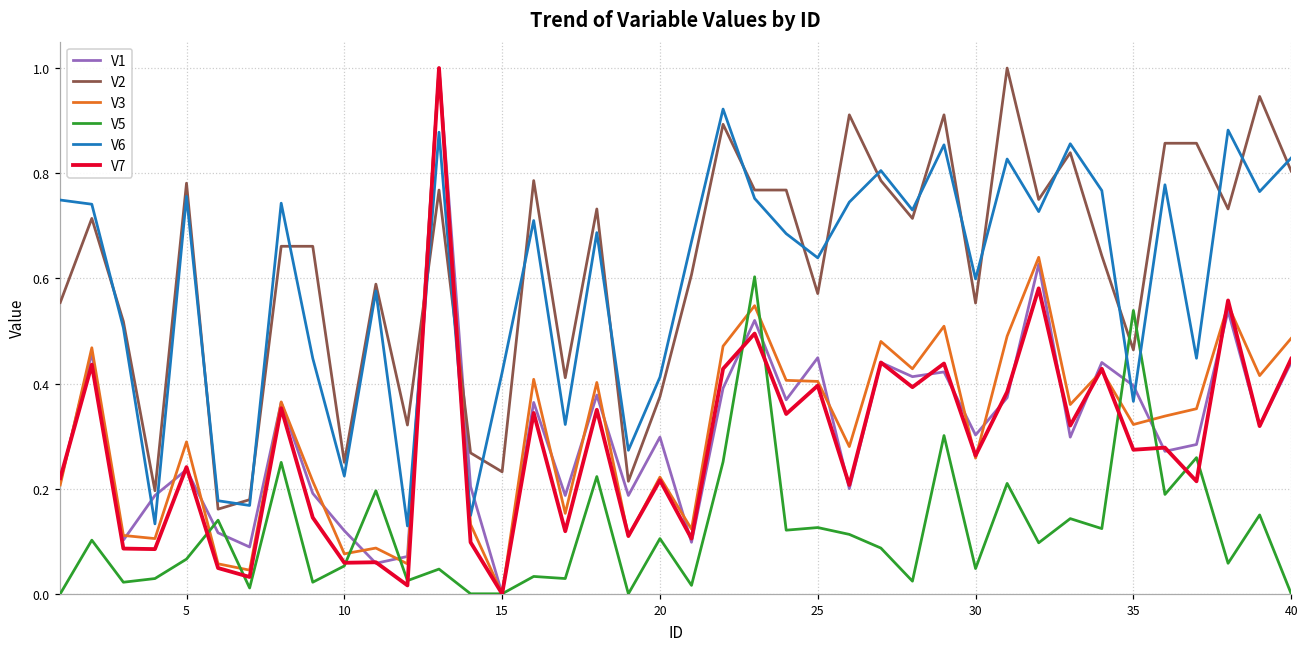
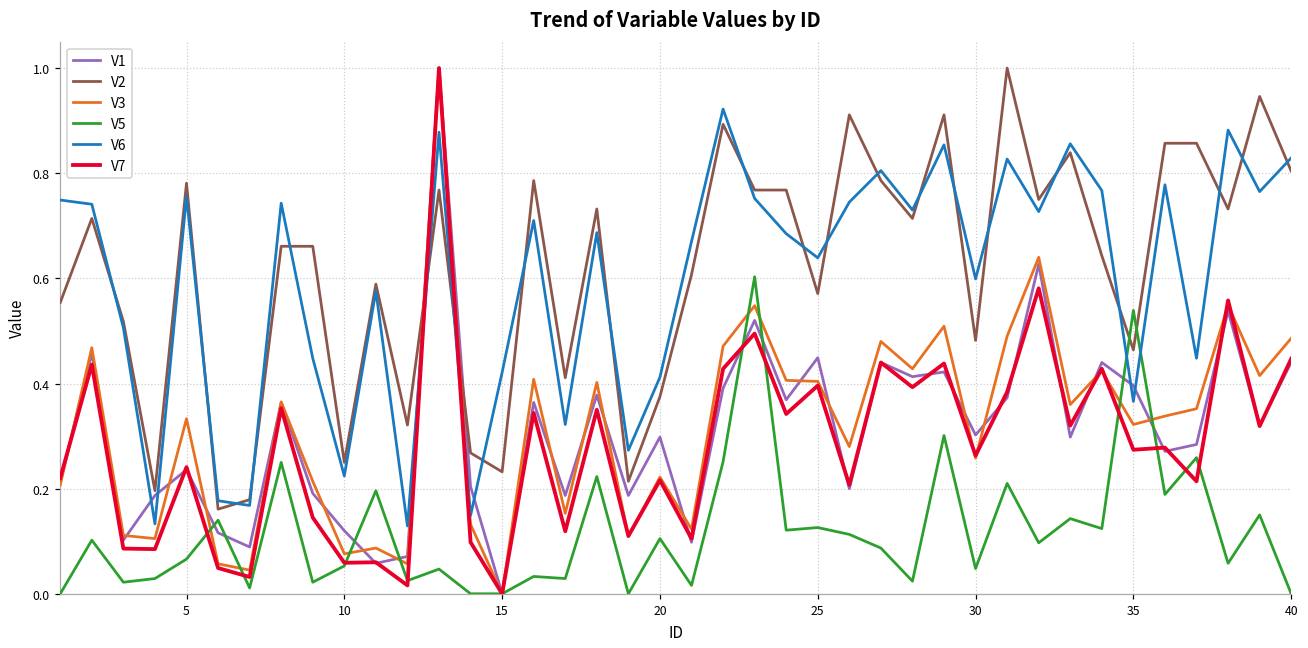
  {
    "V1": {
      "10": 0.12,
      "20": 0.30,
      "25": 0.45,
      "30": 0.30,
      "35": 0.40,
      "40": 0.44
    },
    "V2": {
      "5": 0.78,
      "10": 0.25,
      "15": 0.23,
      "20": 0.38,
      "25": 0.57,
-     "30": 0.55,
+     "30": 0.48,
      "35": 0.46,
      "40": 0.80
    },
    "V3": {
-     "5": 0.29,
+     "5": 0.33,
      "10": 0.08,
      "20": 0.22,
      "25": 0.40,
      "35": 0.32,
      "40": 0.49
    },
    "V5": {
      "5": 0.07,
      "10": 0.05,
      "20": 0.11,
      "25": 0.13,
      "30": 0.05,
      "35": 0.54,
      "40": 0.00
    },
    "V6": {
      "5": 0.76,
      "10": 0.22,
      "15": 0.42,
      "20": 0.41,
      "25": 0.64,
      "30": 0.60,
      "35": 0.37,
      "40": 0.83
    },
    "V7": {
      "10": 0.06,
      "20": 0.22,
      "25": 0.40,
      "35": 0.27,
      "40": 0.45
    }
  }
